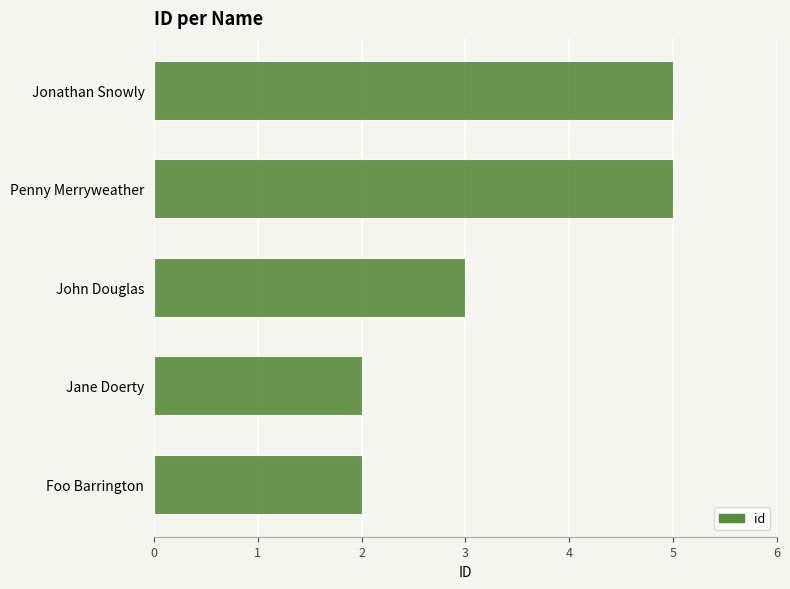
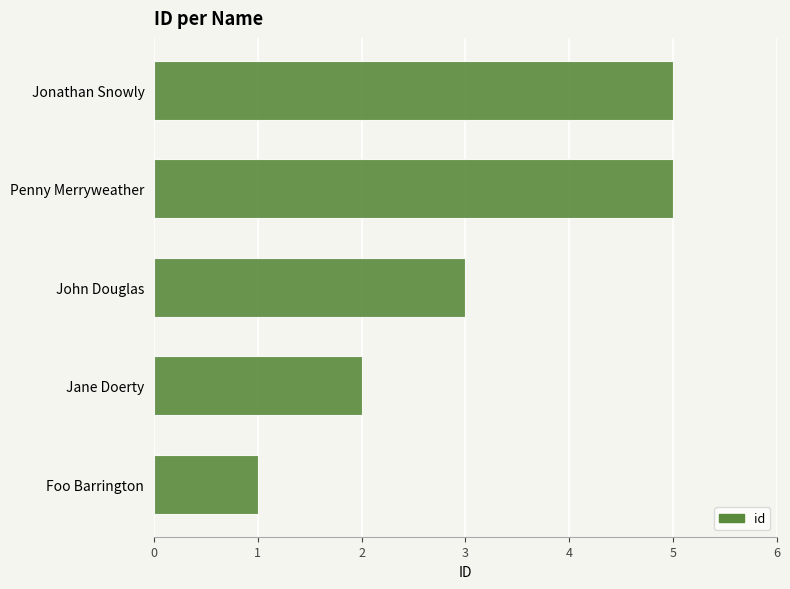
  {
    "Jonathan Snowly": 5,
    "Penny Merryweather": 5,
    "John Douglas": 3,
    "Jane Doerty": 2,
-   "Foo Barrington": 2
+   "Foo Barrington": 1
  }
